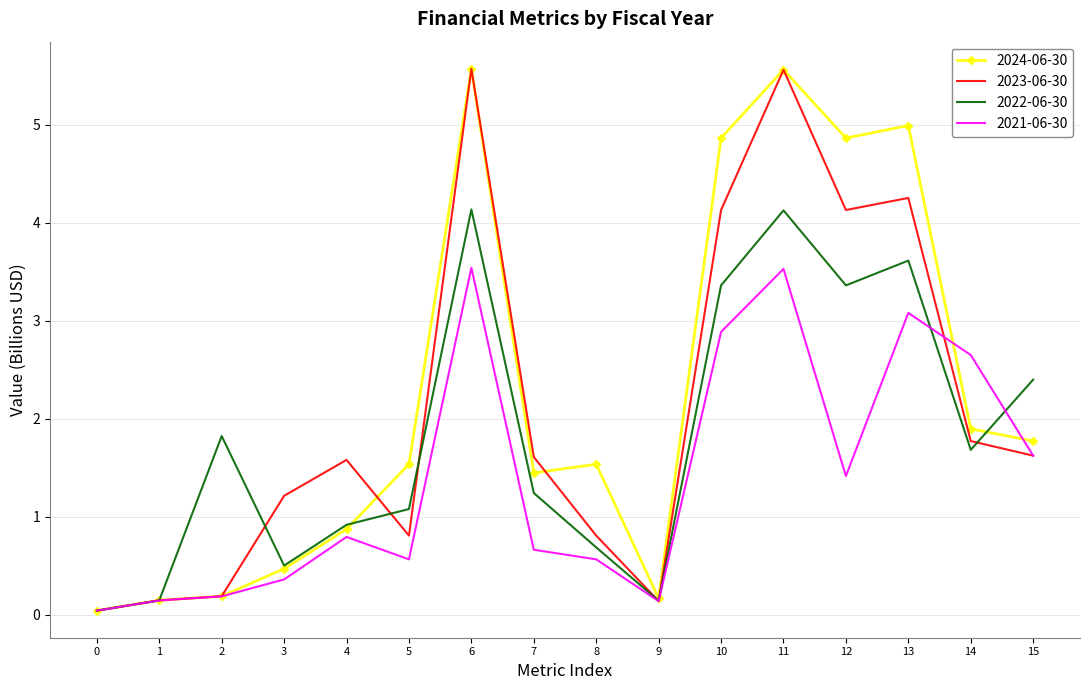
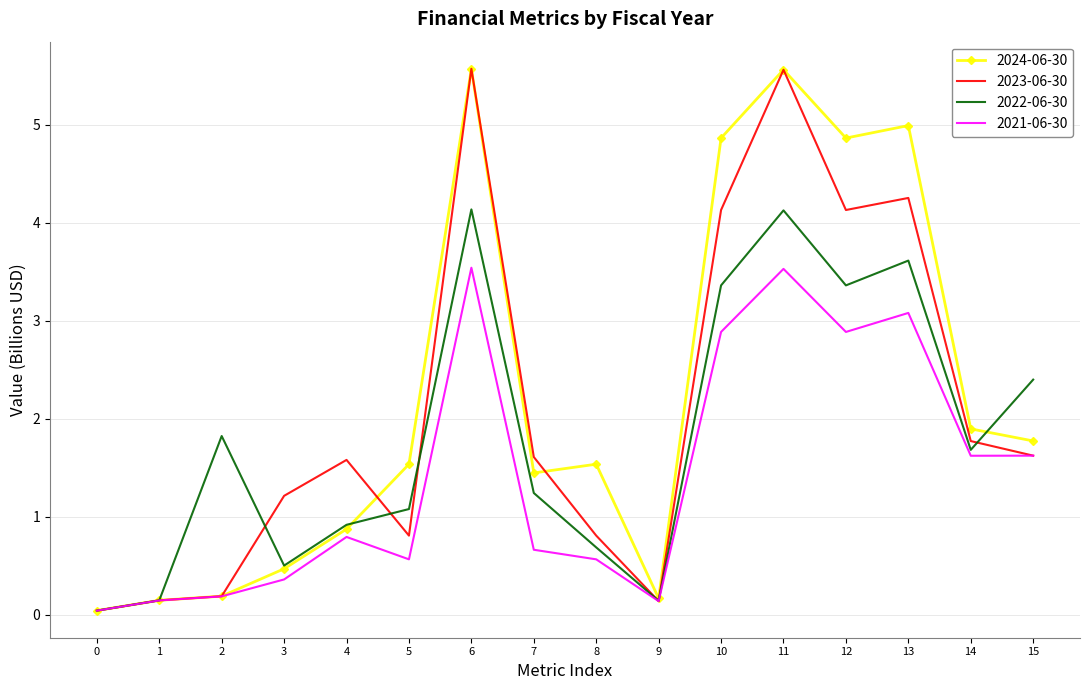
  {
    "2024-06-30": {
      "3": 0.5,
      "4": 0.9,
      "5": 1.5,
      "7": 1.4,
      "8": 1.5,
      "10": 4.9,
      "12": 4.9,
      "13": 5.0,
      "14": 1.9,
      "15": 1.8
    },
    "2023-06-30": {
      "3": 1.2,
      "4": 1.6,
      "5": 0.8,
      "7": 1.6,
      "8": 0.8,
      "10": 4.1,
      "12": 4.1,
      "13": 4.3,
      "14": 1.8
    },
    "2022-06-30": {
      "2": 1.8,
      "3": 0.5,
      "4": 0.9,
      "5": 1.1,
      "6": 4.1,
      "7": 1.2,
      "8": 0.7,
      "10": 3.4,
      "11": 4.1,
      "12": 3.4,
      "13": 3.6,
      "14": 1.7,
      "15": 2.4
    },
    "2021-06-30": {
      "3": 0.4,
      "4": 0.8,
      "5": 0.6,
      "6": 3.5,
      "7": 0.7,
      "8": 0.6,
      "10": 2.9,
      "11": 3.5,
-     "12": 1.4,
+     "12": 2.9,
      "13": 3.1,
-     "14": 2.7
+     "14": 1.6
    }
  }
